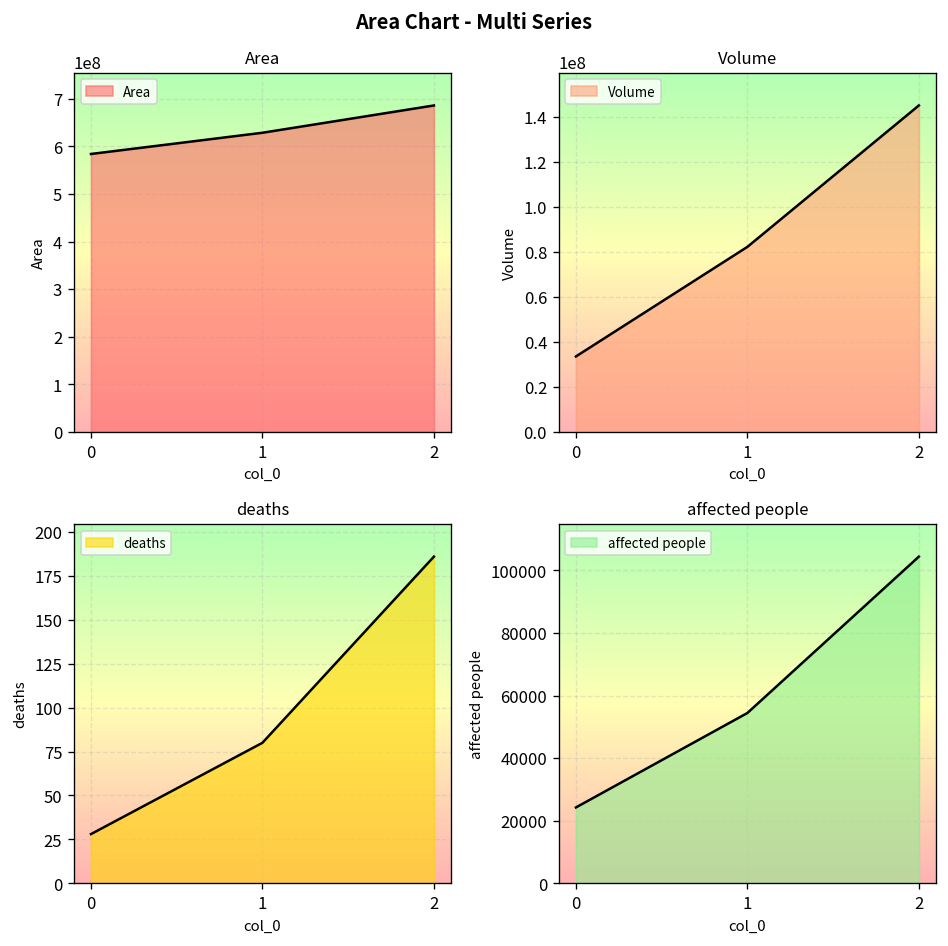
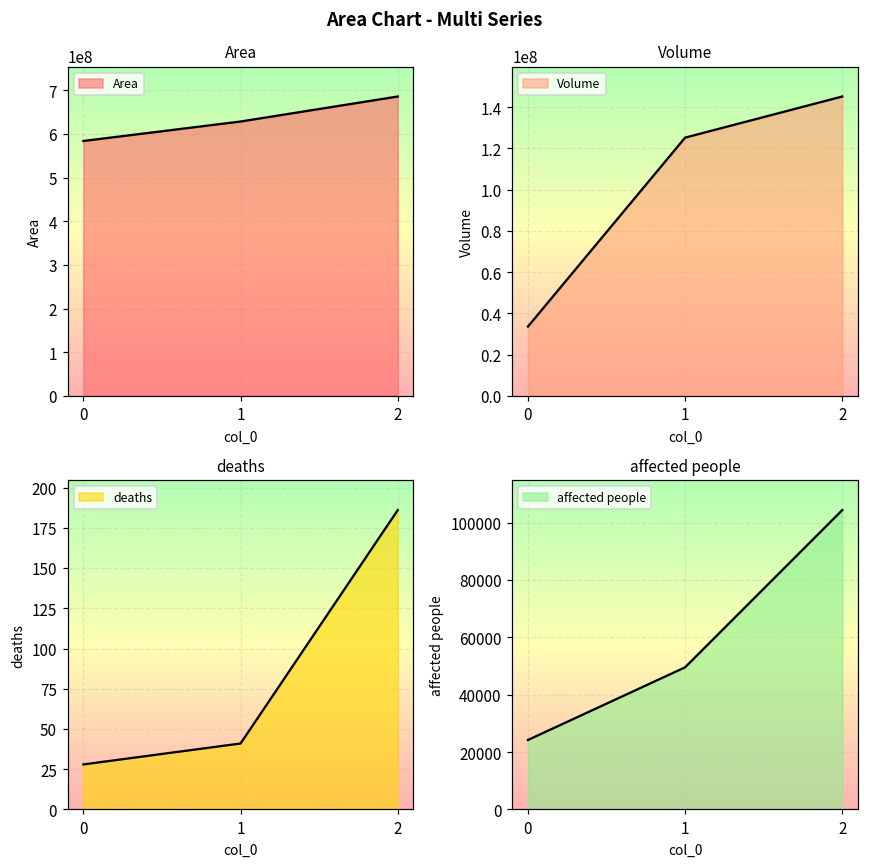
  {
    "Area": {
      "0": 580000000,
      "1": 630000000,
      "2": 690000000
    },
    "Volume": {
      "0": 34000000,
-     "1": 82000000,
+     "1": 125000000,
      "2": 145000000
    },
    "deaths": {
      "0": 28,
-     "1": 80,
+     "1": 41,
      "2": 186
    },
    "affected people": {
      "0": 24000,
-     "1": 54000,
+     "1": 50000,
      "2": 104000
    }
  }
